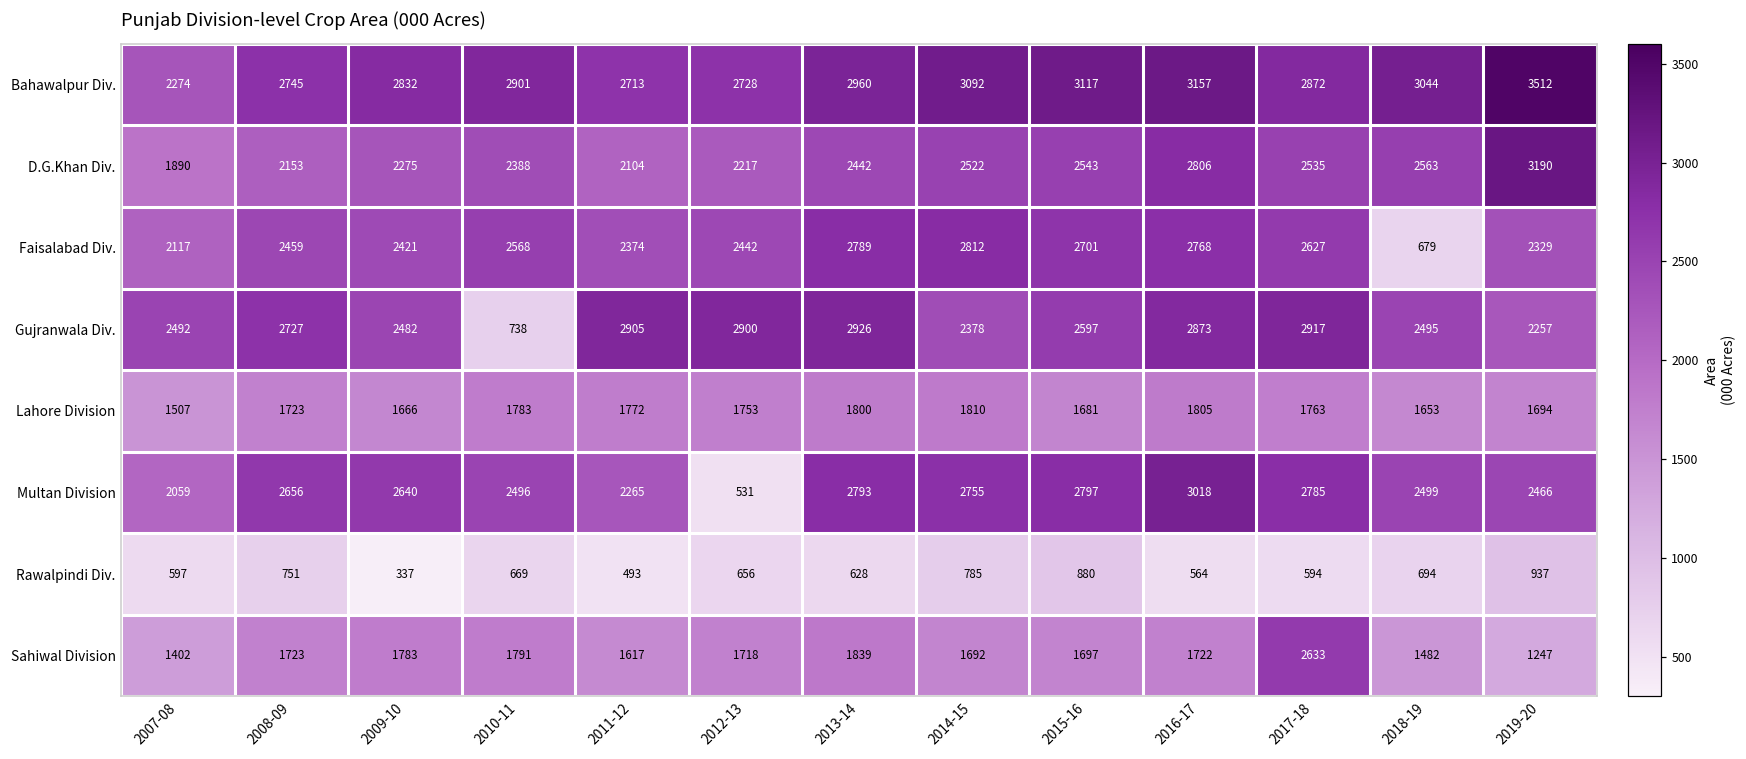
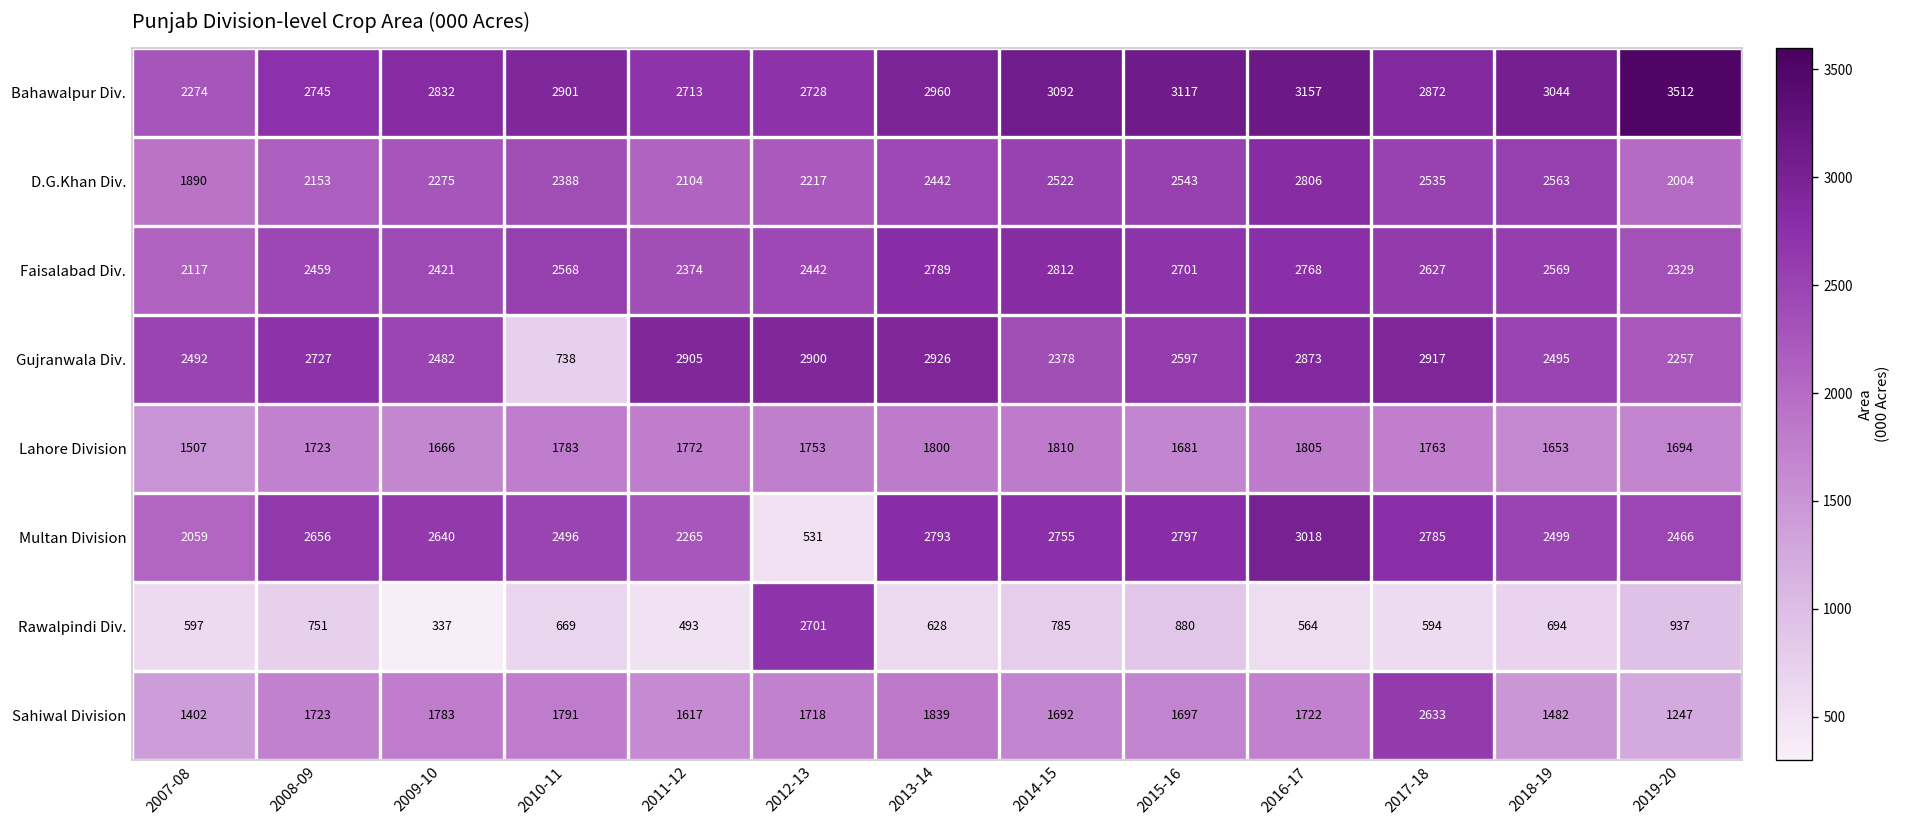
  {
    "Bahawalpur Div.": {
      "2007-08": 2274,
      "2008-09": 2745,
      "2009-10": 2832,
      "2010-11": 2901,
      "2011-12": 2713,
      "2012-13": 2728,
      "2013-14": 2960,
      "2014-15": 3092,
      "2015-16": 3117,
      "2016-17": 3157,
      "2017-18": 2872,
      "2018-19": 3044,
      "2019-20": 3512
    },
    "D.G.Khan Div.": {
      "2007-08": 1890,
      "2008-09": 2153,
      "2009-10": 2275,
      "2010-11": 2388,
      "2011-12": 2104,
      "2012-13": 2217,
      "2013-14": 2442,
      "2014-15": 2522,
      "2015-16": 2543,
      "2016-17": 2806,
      "2017-18": 2535,
      "2018-19": 2563,
-     "2019-20": 3190
+     "2019-20": 2004
    },
    "Faisalabad Div.": {
      "2007-08": 2117,
      "2008-09": 2459,
      "2009-10": 2421,
      "2010-11": 2568,
      "2011-12": 2374,
      "2012-13": 2442,
      "2013-14": 2789,
      "2014-15": 2812,
      "2015-16": 2701,
      "2016-17": 2768,
      "2017-18": 2627,
-     "2018-19": 679,
+     "2018-19": 2569,
      "2019-20": 2329
    },
    "Gujranwala Div.": {
      "2007-08": 2492,
      "2008-09": 2727,
      "2009-10": 2482,
      "2010-11": 738,
      "2011-12": 2905,
      "2012-13": 2900,
      "2013-14": 2926,
      "2014-15": 2378,
      "2015-16": 2597,
      "2016-17": 2873,
      "2017-18": 2917,
      "2018-19": 2495,
      "2019-20": 2257
    },
    "Lahore Division": {
      "2007-08": 1507,
      "2008-09": 1723,
      "2009-10": 1666,
      "2010-11": 1783,
      "2011-12": 1772,
      "2012-13": 1753,
      "2013-14": 1800,
      "2014-15": 1810,
      "2015-16": 1681,
      "2016-17": 1805,
      "2017-18": 1763,
      "2018-19": 1653,
      "2019-20": 1694
    },
    "Multan Division": {
      "2007-08": 2059,
      "2008-09": 2656,
      "2009-10": 2640,
      "2010-11": 2496,
      "2011-12": 2265,
      "2012-13": 531,
      "2013-14": 2793,
      "2014-15": 2755,
      "2015-16": 2797,
      "2016-17": 3018,
      "2017-18": 2785,
      "2018-19": 2499,
      "2019-20": 2466
    },
    "Rawalpindi Div.": {
      "2007-08": 597,
      "2008-09": 751,
      "2009-10": 337,
      "2010-11": 669,
      "2011-12": 493,
-     "2012-13": 656,
+     "2012-13": 2701,
      "2013-14": 628,
      "2014-15": 785,
      "2015-16": 880,
      "2016-17": 564,
      "2017-18": 594,
      "2018-19": 694,
      "2019-20": 937
    },
    "Sahiwal Division": {
      "2007-08": 1402,
      "2008-09": 1723,
      "2009-10": 1783,
      "2010-11": 1791,
      "2011-12": 1617,
      "2012-13": 1718,
      "2013-14": 1839,
      "2014-15": 1692,
      "2015-16": 1697,
      "2016-17": 1722,
      "2017-18": 2633,
      "2018-19": 1482,
      "2019-20": 1247
    }
  }
